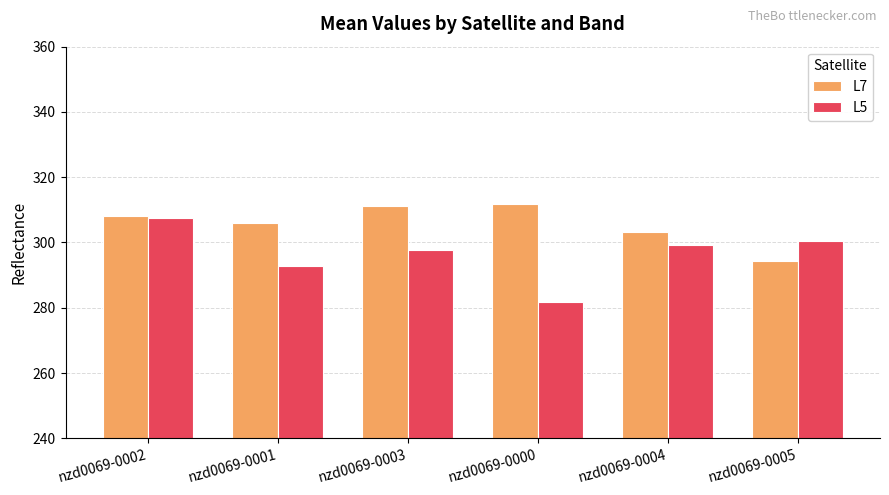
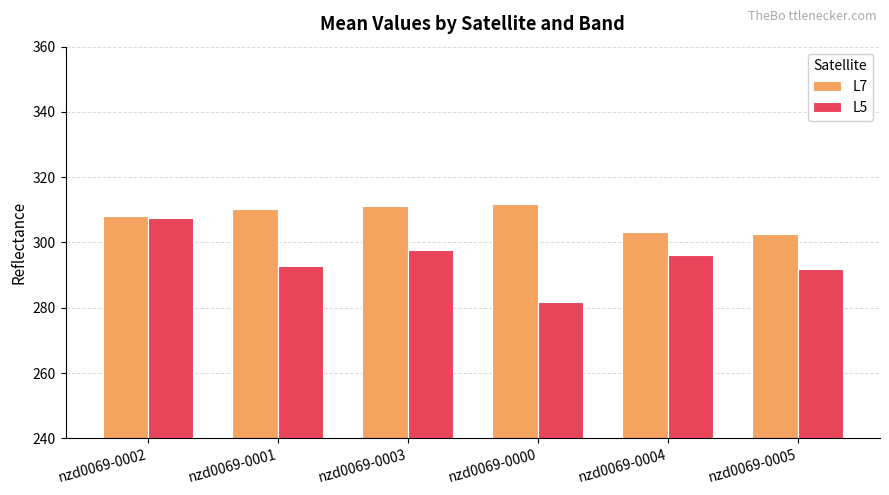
  {
    "L7": {
      "nzd0069-0002": 308,
-     "nzd0069-0001": 306,
+     "nzd0069-0001": 310,
      "nzd0069-0003": 311,
      "nzd0069-0000": 312,
      "nzd0069-0004": 303,
-     "nzd0069-0005": 294
+     "nzd0069-0005": 303
    },
    "L5": {
      "nzd0069-0002": 307,
      "nzd0069-0001": 293,
      "nzd0069-0003": 298,
      "nzd0069-0000": 282,
-     "nzd0069-0004": 299,
-     "nzd0069-0005": 300
+     "nzd0069-0004": 296,
+     "nzd0069-0005": 292
    }
  }
